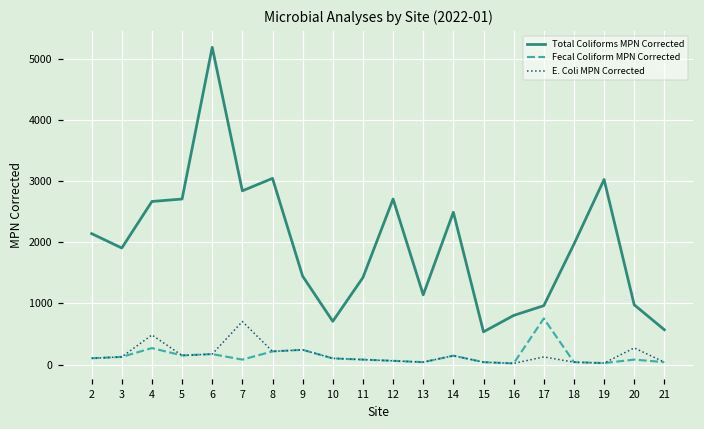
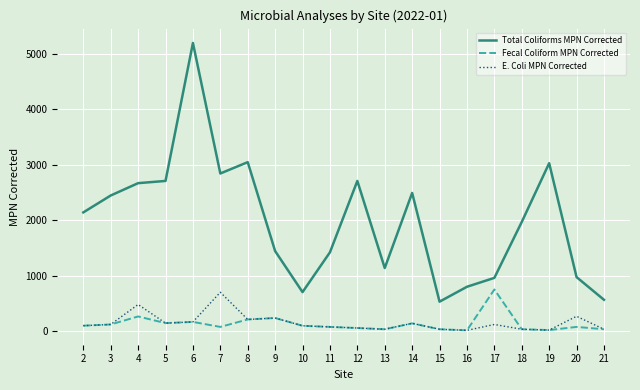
  {
    "Total Coliforms MPN Corrected": {
      "2": 2100,
-     "3": 1900,
+     "3": 2400,
      "4": 2700,
      "5": 2700,
      "6": 5200,
      "7": 2800,
      "8": 3000,
      "9": 1400,
      "10": 700,
      "11": 1400,
      "12": 2700,
      "13": 1100,
      "14": 2500,
      "15": 500,
      "16": 800,
      "17": 1000,
      "18": 2000,
      "19": 3000,
      "20": 1000,
      "21": 600
    },
    "Fecal Coliform MPN Corrected": {
      "4": 300,
      "7": 100,
      "17": 800,
      "20": 100
    },
    "E. Coli MPN Corrected": {
      "4": 500,
      "7": 700,
      "17": 100,
      "20": 300
    }
  }
